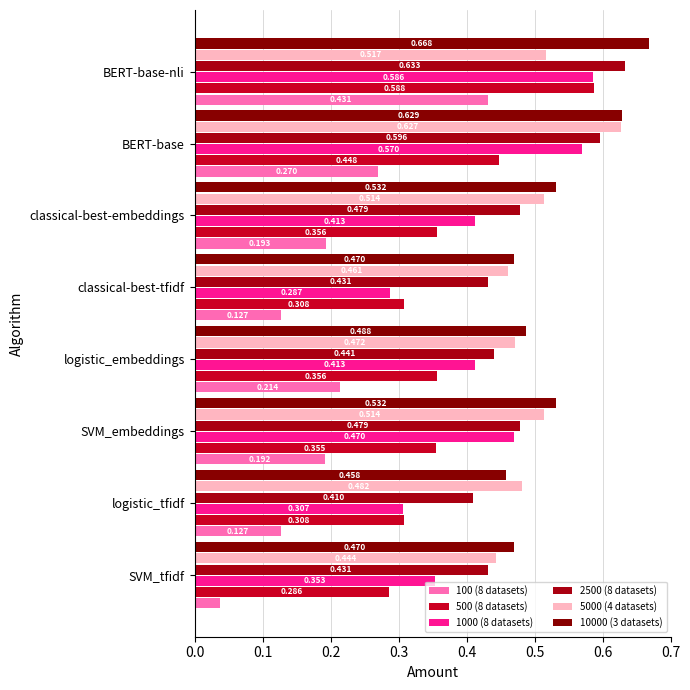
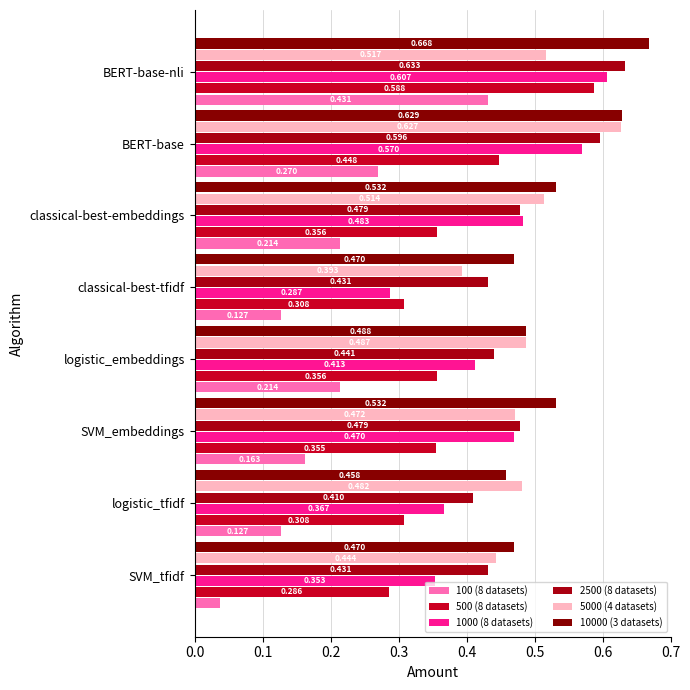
  {
    "100 (8 datasets)": {
      "BERT-base-nli": 0.431,
      "BERT-base": 0.270,
-     "classical-best-embeddings": 0.193,
+     "classical-best-embeddings": 0.214,
      "classical-best-tfidf": 0.127,
      "logistic_embeddings": 0.214,
-     "SVM_embeddings": 0.192,
+     "SVM_embeddings": 0.163,
      "logistic_tfidf": 0.127
    },
    "1000 (8 datasets)": {
-     "BERT-base-nli": 0.586,
+     "BERT-base-nli": 0.607,
      "BERT-base": 0.570,
-     "classical-best-embeddings": 0.413,
+     "classical-best-embeddings": 0.483,
      "classical-best-tfidf": 0.287,
      "logistic_embeddings": 0.413,
      "SVM_embeddings": 0.470,
-     "logistic_tfidf": 0.307,
+     "logistic_tfidf": 0.367,
      "SVM_tfidf": 0.353
    },
    "5000 (4 datasets)": {
      "BERT-base-nli": 0.517,
      "BERT-base": 0.627,
      "classical-best-embeddings": 0.514,
-     "classical-best-tfidf": 0.461,
-     "logistic_embeddings": 0.472,
-     "SVM_embeddings": 0.514,
+     "classical-best-tfidf": 0.393,
+     "logistic_embeddings": 0.487,
+     "SVM_embeddings": 0.472,
      "logistic_tfidf": 0.482,
      "SVM_tfidf": 0.444
    }
  }
